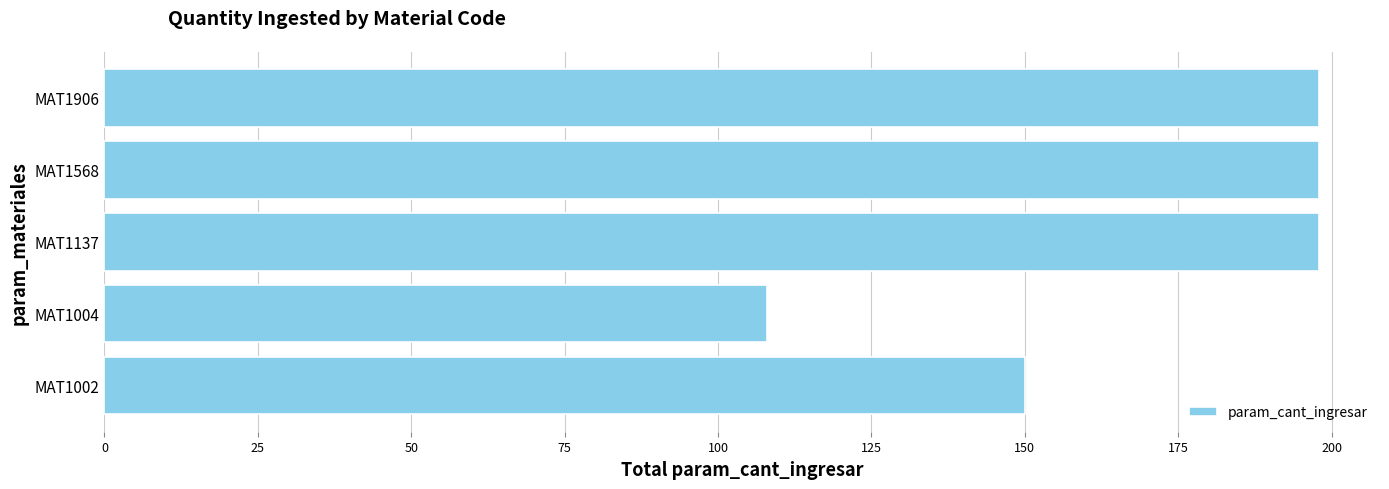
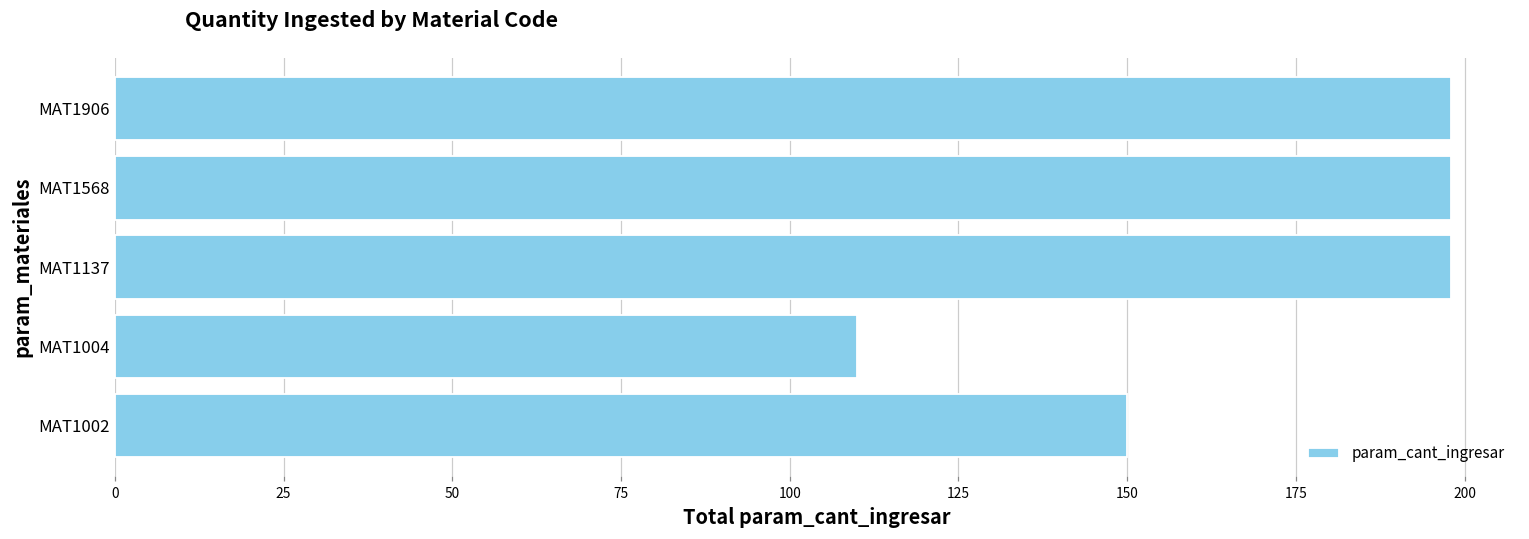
  {
    "MAT1906": 198,
    "MAT1568": 198,
    "MAT1137": 198,
-   "MAT1004": 108,
+   "MAT1004": 110,
    "MAT1002": 150
  }
